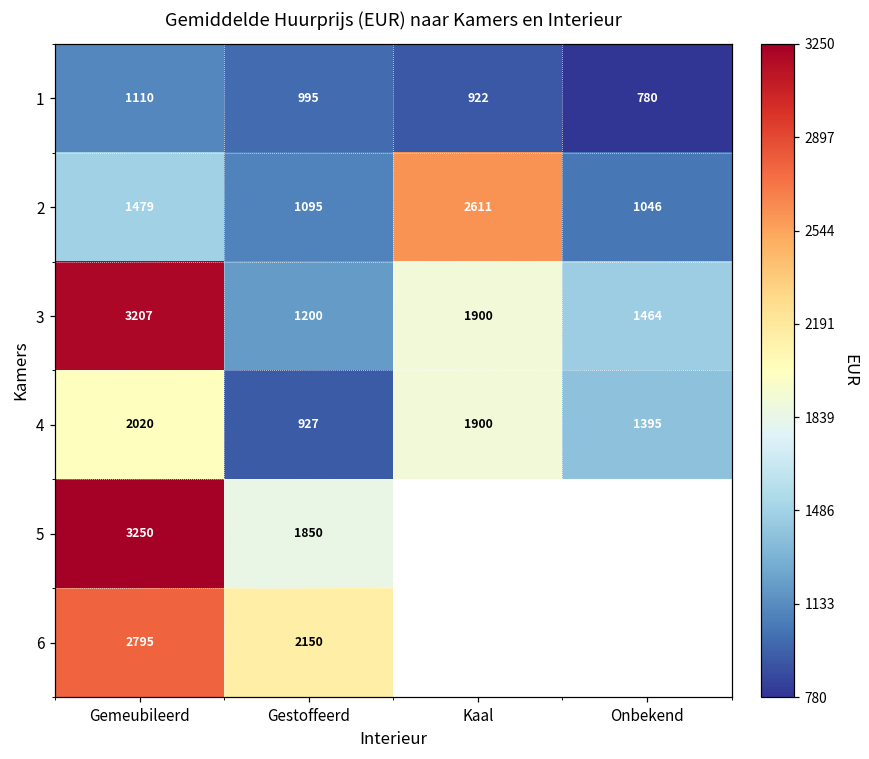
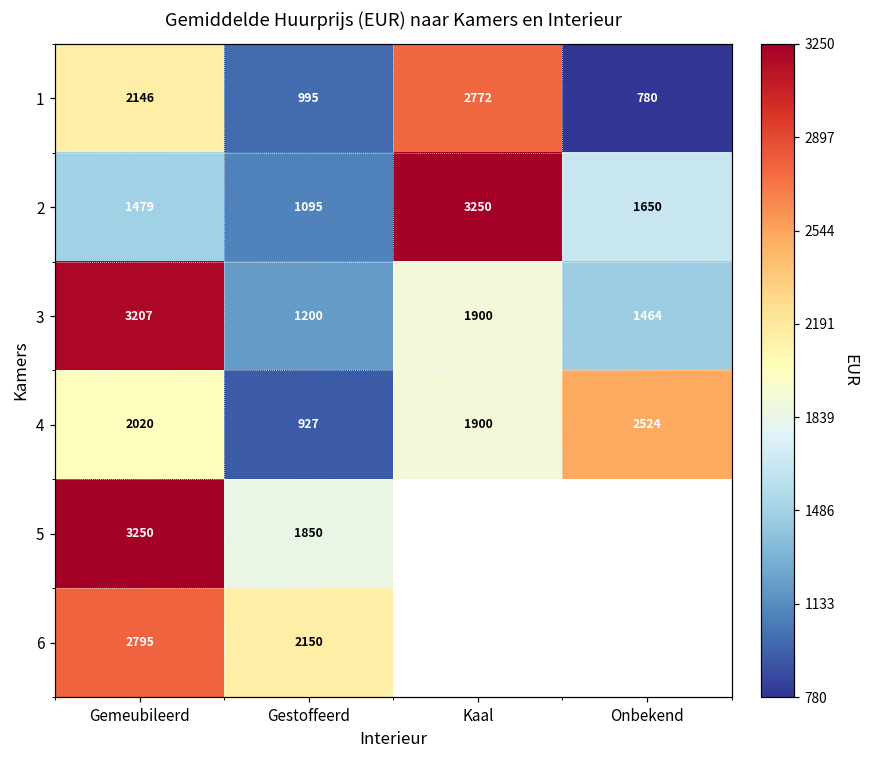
  {
    "1": {
-     "Gemeubileerd": 1110,
+     "Gemeubileerd": 2146,
      "Gestoffeerd": 995,
-     "Kaal": 922,
+     "Kaal": 2772,
      "Onbekend": 780
    },
    "2": {
      "Gemeubileerd": 1479,
      "Gestoffeerd": 1095,
-     "Kaal": 2611,
-     "Onbekend": 1046
+     "Kaal": 3250,
+     "Onbekend": 1650
    },
    "3": {
      "Gemeubileerd": 3207,
      "Gestoffeerd": 1200,
      "Kaal": 1900,
      "Onbekend": 1464
    },
    "4": {
      "Gemeubileerd": 2020,
      "Gestoffeerd": 927,
      "Kaal": 1900,
-     "Onbekend": 1395
+     "Onbekend": 2524
    },
    "5": {
      "Gemeubileerd": 3250,
      "Gestoffeerd": 1850
    },
    "6": {
      "Gemeubileerd": 2795,
      "Gestoffeerd": 2150
    }
  }
